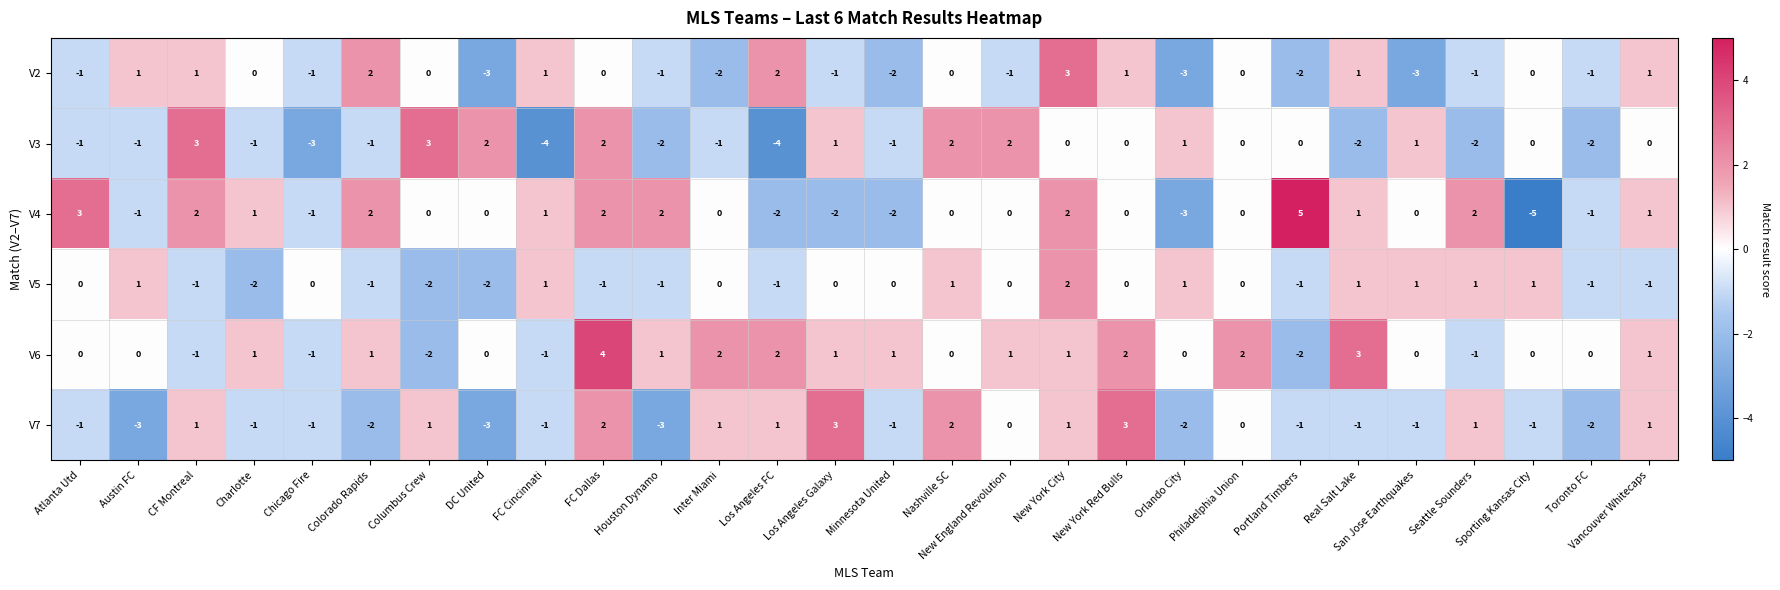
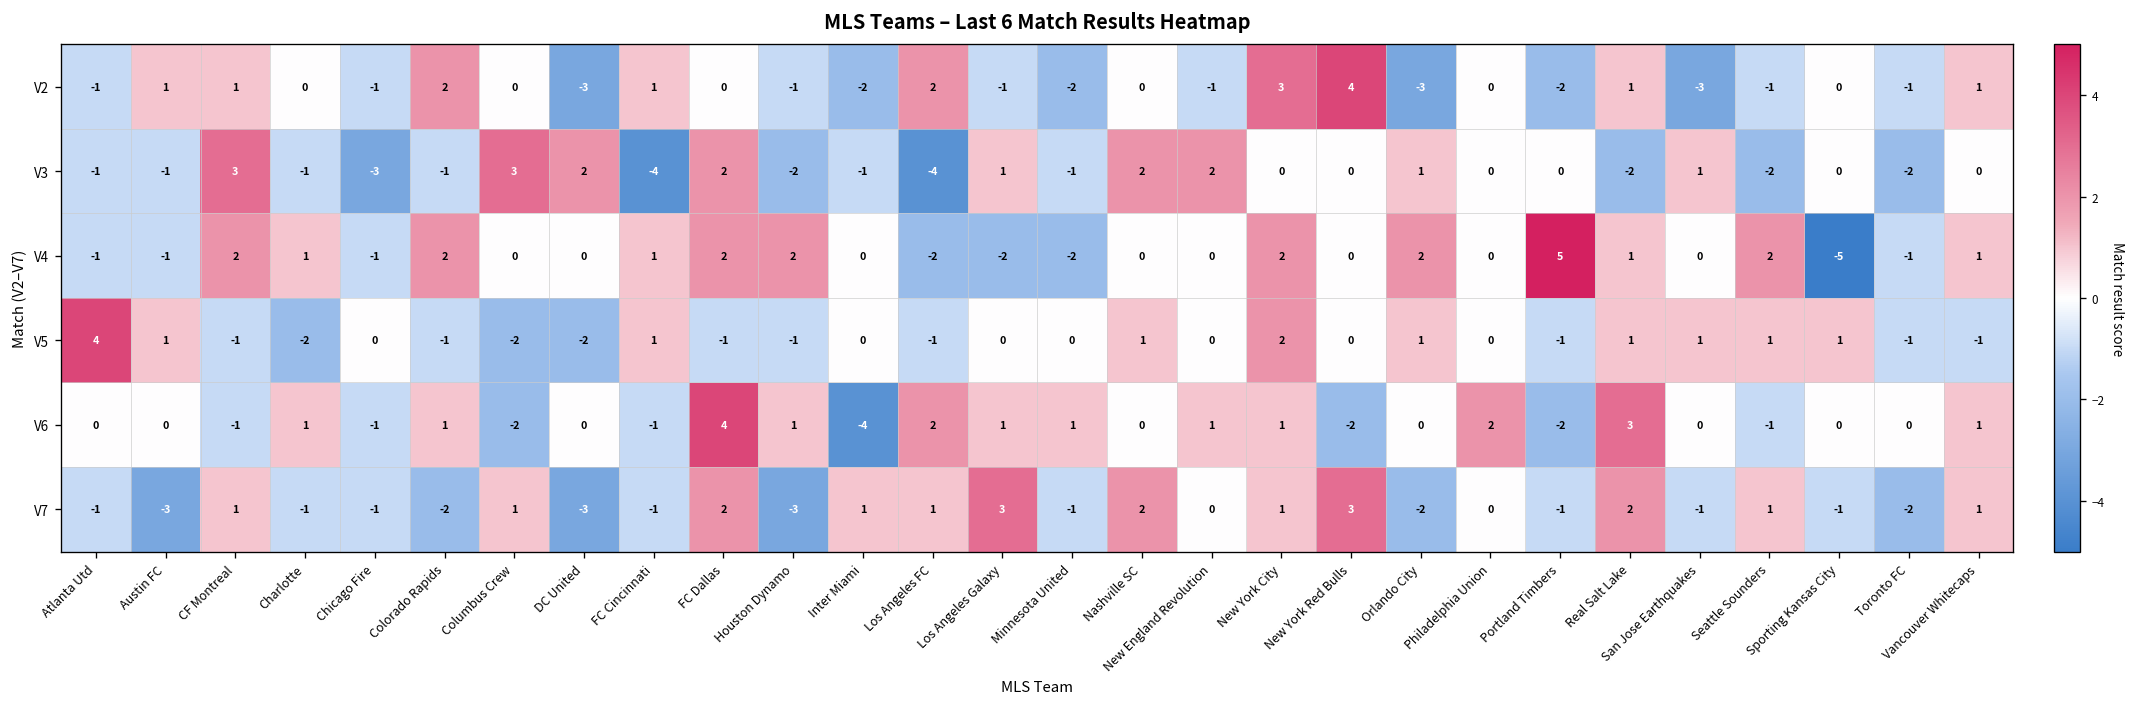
  {
    "V2": {
      "Atlanta Utd": -1,
      "Austin FC": 1,
      "CF Montreal": 1,
      "Charlotte": 0,
      "Chicago Fire": -1,
      "Colorado Rapids": 2,
      "Columbus Crew": 0,
      "DC United": -3,
      "FC Cincinnati": 1,
      "FC Dallas": 0,
      "Houston Dynamo": -1,
      "Inter Miami": -2,
      "Los Angeles FC": 2,
      "Los Angeles Galaxy": -1,
      "Minnesota United": -2,
      "Nashville SC": 0,
      "New England Revolution": -1,
      "New York City": 3,
-     "New York Red Bulls": 1,
+     "New York Red Bulls": 4,
      "Orlando City": -3,
      "Philadelphia Union": 0,
      "Portland Timbers": -2,
      "Real Salt Lake": 1,
      "San Jose Earthquakes": -3,
      "Seattle Sounders": -1,
      "Sporting Kansas City": 0,
      "Toronto FC": -1,
      "Vancouver Whitecaps": 1
    },
    "V3": {
      "Atlanta Utd": -1,
      "Austin FC": -1,
      "CF Montreal": 3,
      "Charlotte": -1,
      "Chicago Fire": -3,
      "Colorado Rapids": -1,
      "Columbus Crew": 3,
      "DC United": 2,
      "FC Cincinnati": -4,
      "FC Dallas": 2,
      "Houston Dynamo": -2,
      "Inter Miami": -1,
      "Los Angeles FC": -4,
      "Los Angeles Galaxy": 1,
      "Minnesota United": -1,
      "Nashville SC": 2,
      "New England Revolution": 2,
      "New York City": 0,
      "New York Red Bulls": 0,
      "Orlando City": 1,
      "Philadelphia Union": 0,
      "Portland Timbers": 0,
      "Real Salt Lake": -2,
      "San Jose Earthquakes": 1,
      "Seattle Sounders": -2,
      "Sporting Kansas City": 0,
      "Toronto FC": -2,
      "Vancouver Whitecaps": 0
    },
    "V4": {
-     "Atlanta Utd": 3,
+     "Atlanta Utd": -1,
      "Austin FC": -1,
      "CF Montreal": 2,
      "Charlotte": 1,
      "Chicago Fire": -1,
      "Colorado Rapids": 2,
      "Columbus Crew": 0,
      "DC United": 0,
      "FC Cincinnati": 1,
      "FC Dallas": 2,
      "Houston Dynamo": 2,
      "Inter Miami": 0,
      "Los Angeles FC": -2,
      "Los Angeles Galaxy": -2,
      "Minnesota United": -2,
      "Nashville SC": 0,
      "New England Revolution": 0,
      "New York City": 2,
      "New York Red Bulls": 0,
-     "Orlando City": -3,
+     "Orlando City": 2,
      "Philadelphia Union": 0,
      "Portland Timbers": 5,
      "Real Salt Lake": 1,
      "San Jose Earthquakes": 0,
      "Seattle Sounders": 2,
      "Sporting Kansas City": -5,
      "Toronto FC": -1,
      "Vancouver Whitecaps": 1
    },
    "V5": {
-     "Atlanta Utd": 0,
+     "Atlanta Utd": 4,
      "Austin FC": 1,
      "CF Montreal": -1,
      "Charlotte": -2,
      "Chicago Fire": 0,
      "Colorado Rapids": -1,
      "Columbus Crew": -2,
      "DC United": -2,
      "FC Cincinnati": 1,
      "FC Dallas": -1,
      "Houston Dynamo": -1,
      "Inter Miami": 0,
      "Los Angeles FC": -1,
      "Los Angeles Galaxy": 0,
      "Minnesota United": 0,
      "Nashville SC": 1,
      "New England Revolution": 0,
      "New York City": 2,
      "New York Red Bulls": 0,
      "Orlando City": 1,
      "Philadelphia Union": 0,
      "Portland Timbers": -1,
      "Real Salt Lake": 1,
      "San Jose Earthquakes": 1,
      "Seattle Sounders": 1,
      "Sporting Kansas City": 1,
      "Toronto FC": -1,
      "Vancouver Whitecaps": -1
    },
    "V6": {
      "Atlanta Utd": 0,
      "Austin FC": 0,
      "CF Montreal": -1,
      "Charlotte": 1,
      "Chicago Fire": -1,
      "Colorado Rapids": 1,
      "Columbus Crew": -2,
      "DC United": 0,
      "FC Cincinnati": -1,
      "FC Dallas": 4,
      "Houston Dynamo": 1,
-     "Inter Miami": 2,
+     "Inter Miami": -4,
      "Los Angeles FC": 2,
      "Los Angeles Galaxy": 1,
      "Minnesota United": 1,
      "Nashville SC": 0,
      "New England Revolution": 1,
      "New York City": 1,
-     "New York Red Bulls": 2,
+     "New York Red Bulls": -2,
      "Orlando City": 0,
      "Philadelphia Union": 2,
      "Portland Timbers": -2,
      "Real Salt Lake": 3,
      "San Jose Earthquakes": 0,
      "Seattle Sounders": -1,
      "Sporting Kansas City": 0,
      "Toronto FC": 0,
      "Vancouver Whitecaps": 1
    },
    "V7": {
      "Atlanta Utd": -1,
      "Austin FC": -3,
      "CF Montreal": 1,
      "Charlotte": -1,
      "Chicago Fire": -1,
      "Colorado Rapids": -2,
      "Columbus Crew": 1,
      "DC United": -3,
      "FC Cincinnati": -1,
      "FC Dallas": 2,
      "Houston Dynamo": -3,
      "Inter Miami": 1,
      "Los Angeles FC": 1,
      "Los Angeles Galaxy": 3,
      "Minnesota United": -1,
      "Nashville SC": 2,
      "New England Revolution": 0,
      "New York City": 1,
      "New York Red Bulls": 3,
      "Orlando City": -2,
      "Philadelphia Union": 0,
      "Portland Timbers": -1,
-     "Real Salt Lake": -1,
+     "Real Salt Lake": 2,
      "San Jose Earthquakes": -1,
      "Seattle Sounders": 1,
      "Sporting Kansas City": -1,
      "Toronto FC": -2,
      "Vancouver Whitecaps": 1
    }
  }
